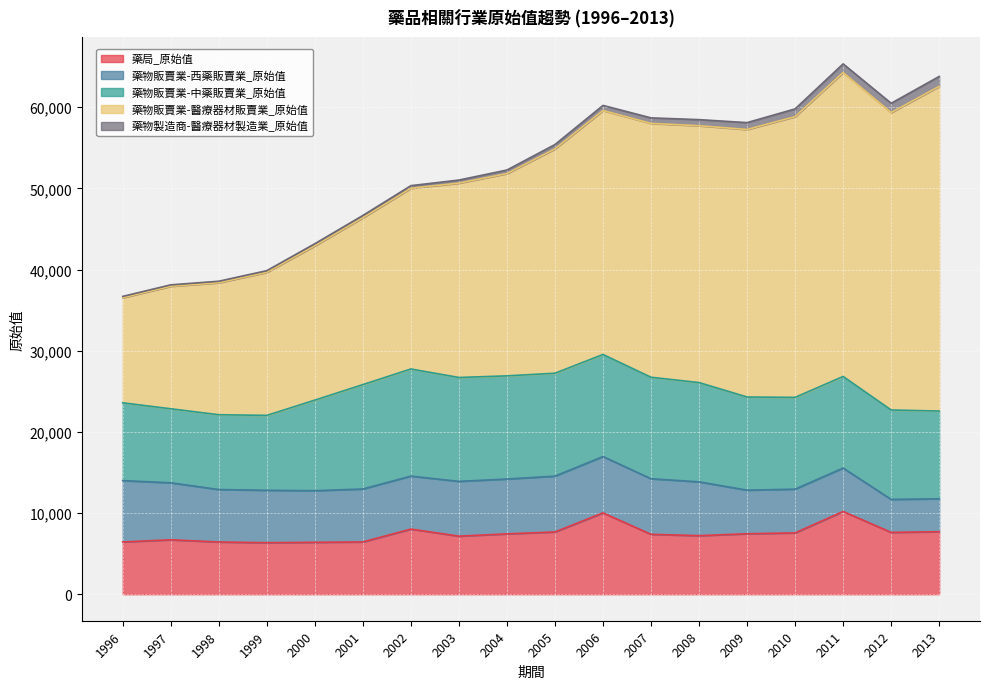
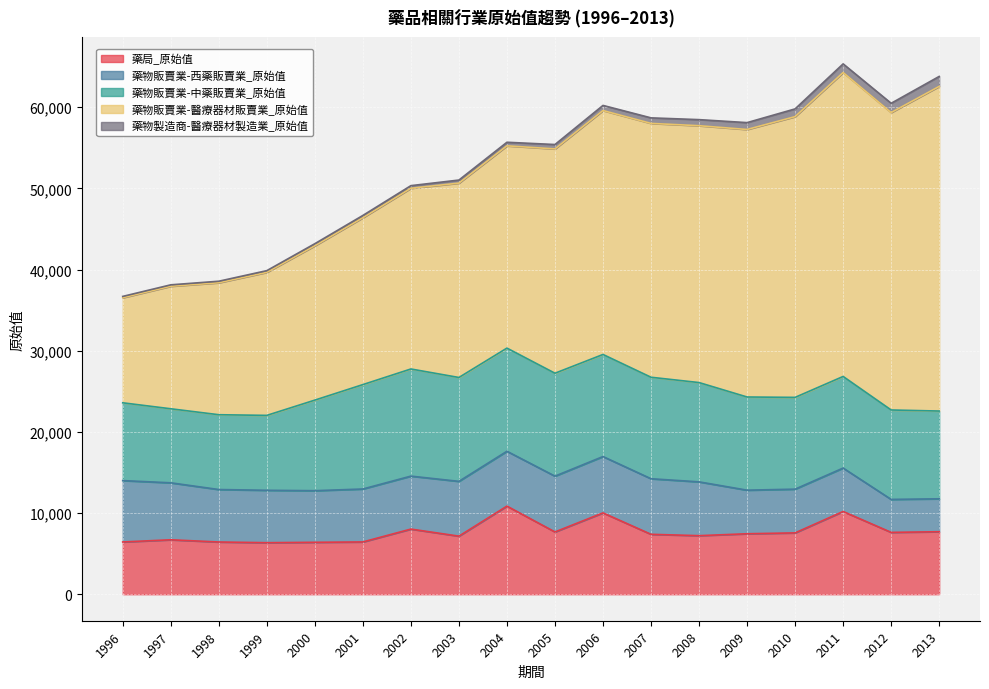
  {
    "藥局_原始值": {
      "1996": "6,000",
      "1997": "7,000",
      "1998": "6,000",
      "1999": "6,000",
      "2000": "6,000",
      "2001": "6,000",
      "2002": "8,000",
      "2003": "7,000",
-     "2004": "7,000",
+     "2004": "11,000",
      "2005": "8,000",
      "2006": "10,000",
      "2007": "7,000",
      "2008": "7,000",
      "2009": "7,000",
      "2010": "8,000",
      "2011": "10,000",
      "2012": "8,000",
      "2013": "8,000"
    },
    "藥物販賣業-醫療器材販賣業_原始值": {
      "2002": "22,000",
      "2003": "24,000",
      "2004": "25,000",
      "2005": "28,000",
      "2006": "30,000",
      "2007": "31,000",
      "2008": "32,000",
      "2009": "33,000",
      "2010": "35,000",
      "2011": "37,000",
      "2012": "37,000",
      "2013": "40,000"
    }
  }
